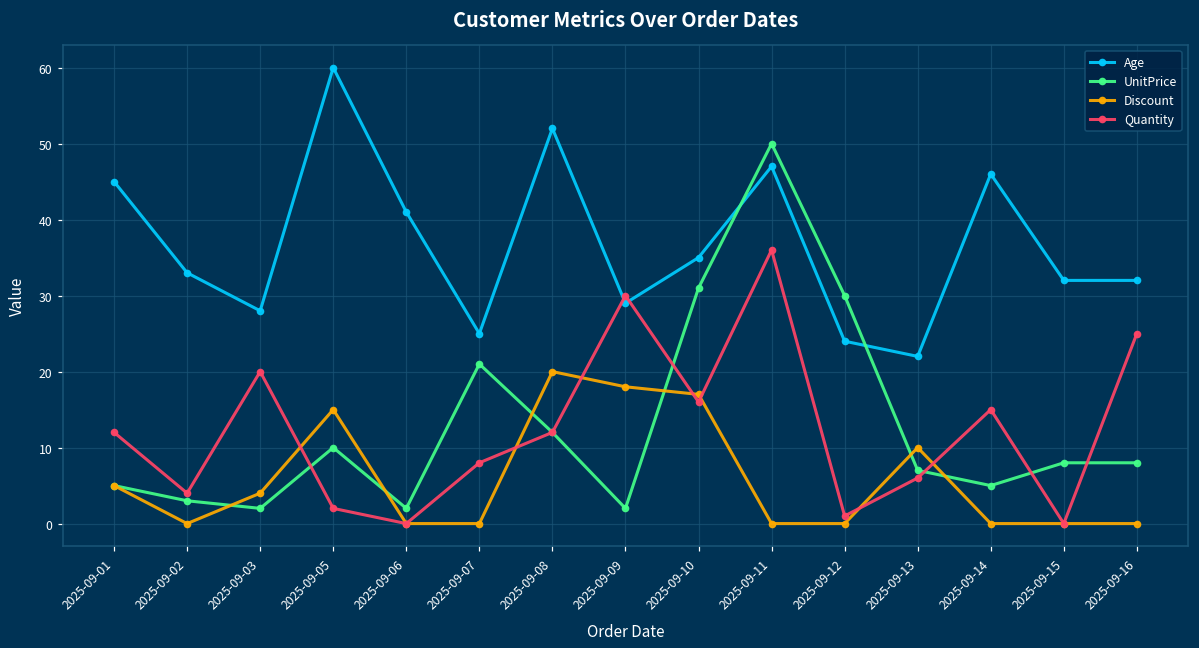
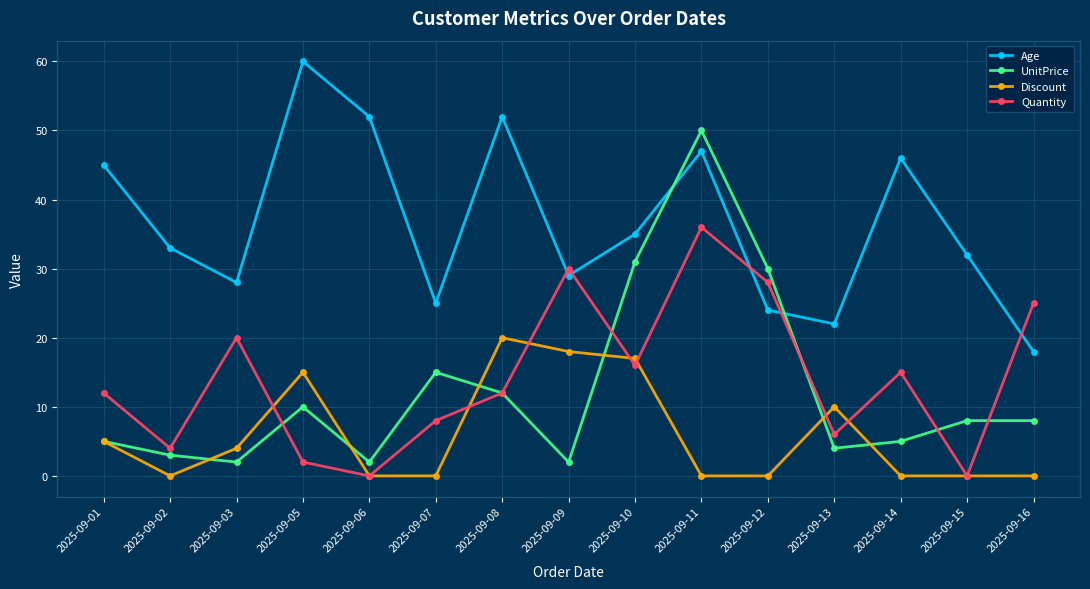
  {
    "Age": {
      "2025-09-01": 45,
      "2025-09-02": 33,
      "2025-09-03": 28,
      "2025-09-05": 60,
-     "2025-09-06": 41,
+     "2025-09-06": 52,
      "2025-09-07": 25,
      "2025-09-08": 52,
      "2025-09-09": 29,
      "2025-09-10": 35,
      "2025-09-11": 47,
      "2025-09-12": 24,
      "2025-09-13": 22,
      "2025-09-14": 46,
      "2025-09-15": 32,
-     "2025-09-16": 32
+     "2025-09-16": 18
    },
    "UnitPrice": {
      "2025-09-02": 3,
      "2025-09-03": 2,
      "2025-09-05": 10,
      "2025-09-06": 2,
-     "2025-09-07": 21,
+     "2025-09-07": 15,
      "2025-09-09": 2,
      "2025-09-10": 31,
      "2025-09-11": 50,
      "2025-09-12": 30,
-     "2025-09-13": 7,
+     "2025-09-13": 4,
      "2025-09-14": 5,
      "2025-09-15": 8,
      "2025-09-16": 8
    },
    "Discount": {
      "2025-09-02": 0,
      "2025-09-03": 4,
      "2025-09-05": 15,
      "2025-09-07": 0,
      "2025-09-08": 20,
      "2025-09-09": 18,
      "2025-09-10": 17,
      "2025-09-11": 0,
      "2025-09-12": 0,
      "2025-09-13": 10,
      "2025-09-14": 0,
      "2025-09-16": 0
    },
    "Quantity": {
      "2025-09-01": 12,
      "2025-09-02": 4,
      "2025-09-03": 20,
      "2025-09-05": 2,
      "2025-09-07": 8,
      "2025-09-09": 30,
      "2025-09-10": 16,
      "2025-09-11": 36,
-     "2025-09-12": 1,
+     "2025-09-12": 28,
      "2025-09-13": 6,
      "2025-09-14": 15,
      "2025-09-16": 25
    }
  }
